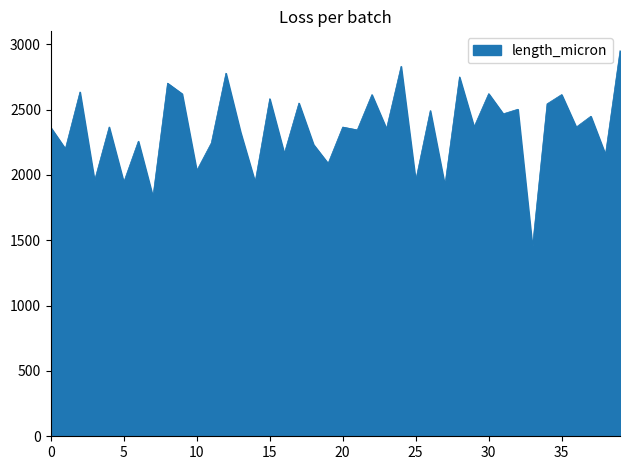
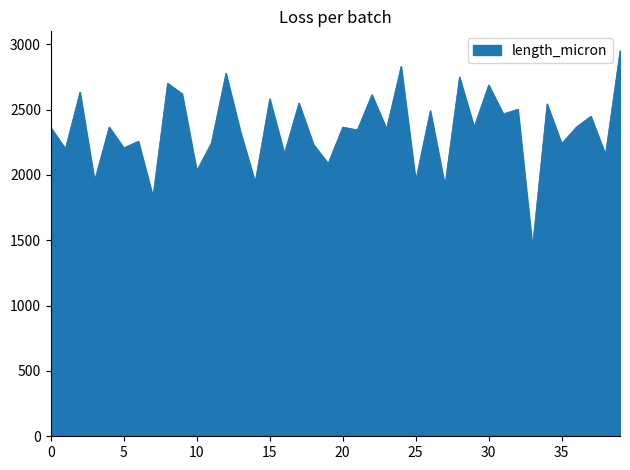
  {
    "0": 2360,
-   "5": 1950,
+   "5": 2210,
    "10": 2030,
    "15": 2580,
    "20": 2370,
    "25": 1960,
-   "30": 2620,
-   "35": 2620
+   "30": 2690,
+   "35": 2240
  }
